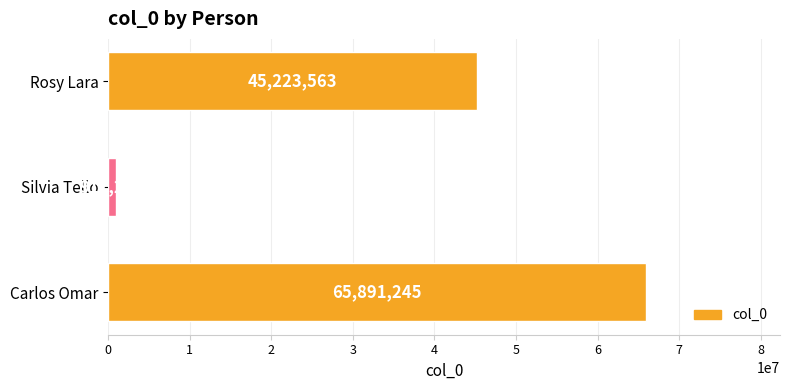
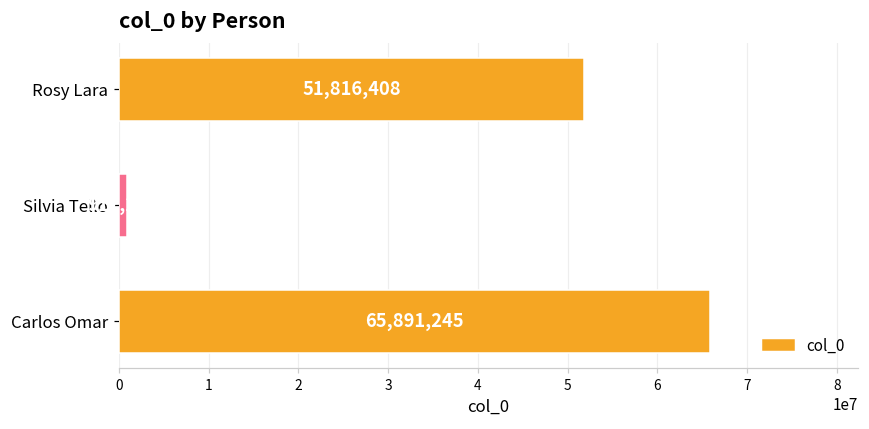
  {
-   "Rosy Lara": "45,223,563",
+   "Rosy Lara": "51,816,408",
    "Carlos Omar": "65,891,245"
  }
